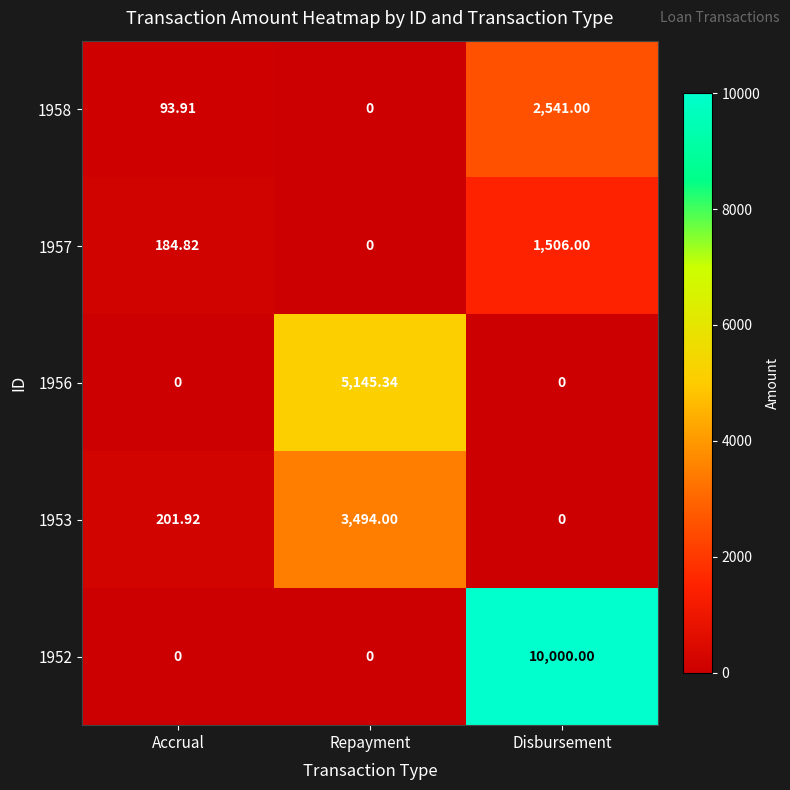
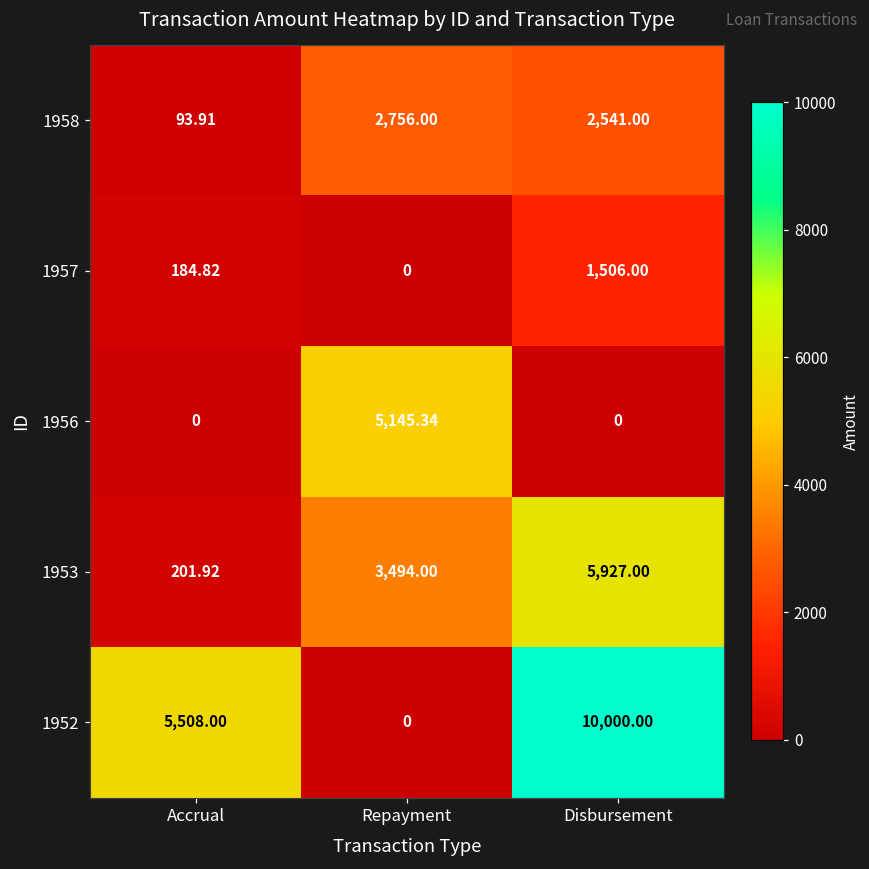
  {
    "1958": {
      "Accrual": "93.91",
-     "Repayment": "0",
+     "Repayment": "2,756.00",
      "Disbursement": "2,541.00"
    },
    "1957": {
      "Accrual": "184.82",
      "Repayment": "0",
      "Disbursement": "1,506.00"
    },
    "1956": {
      "Accrual": "0",
      "Repayment": "5,145.34",
      "Disbursement": "0"
    },
    "1953": {
      "Accrual": "201.92",
      "Repayment": "3,494.00",
-     "Disbursement": "0"
+     "Disbursement": "5,927.00"
    },
    "1952": {
-     "Accrual": "0",
+     "Accrual": "5,508.00",
      "Repayment": "0",
      "Disbursement": "10,000.00"
    }
  }
